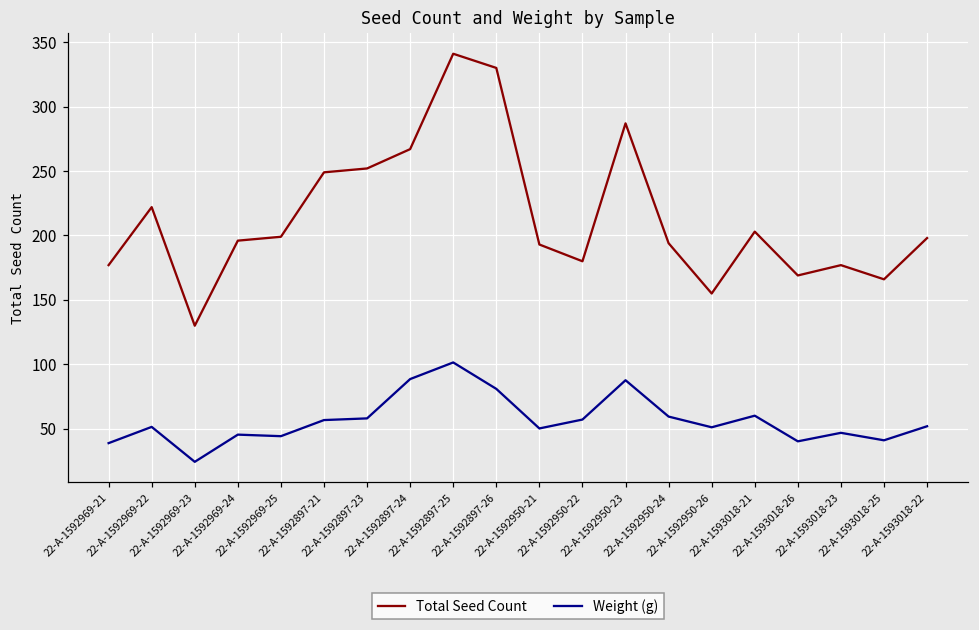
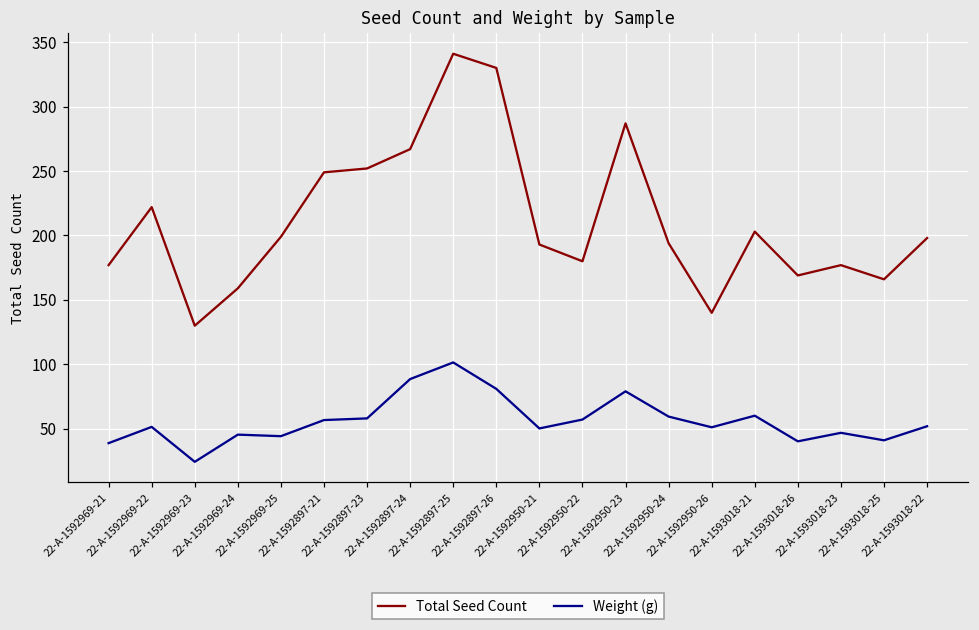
  {
    "Total Seed Count": {
      "22-A-1592969-21": 177,
      "22-A-1592969-22": 222,
      "22-A-1592969-23": 130,
-     "22-A-1592969-24": 196,
+     "22-A-1592969-24": 159,
      "22-A-1592969-25": 199,
      "22-A-1592897-21": 249,
      "22-A-1592897-23": 252,
      "22-A-1592897-24": 267,
      "22-A-1592897-25": 341,
      "22-A-1592897-26": 330,
      "22-A-1592950-21": 193,
      "22-A-1592950-22": 180,
      "22-A-1592950-23": 287,
      "22-A-1592950-24": 194,
-     "22-A-1592950-26": 155,
+     "22-A-1592950-26": 140,
      "22-A-1593018-21": 203,
      "22-A-1593018-26": 169,
      "22-A-1593018-23": 177,
      "22-A-1593018-25": 166,
      "22-A-1593018-22": 198
    },
    "Weight (g)": {
      "22-A-1592969-21": 39,
      "22-A-1592969-22": 52,
      "22-A-1592969-23": 24,
      "22-A-1592969-24": 46,
      "22-A-1592969-25": 44,
      "22-A-1592897-21": 57,
      "22-A-1592897-23": 58,
      "22-A-1592897-24": 89,
      "22-A-1592897-25": 102,
      "22-A-1592897-26": 81,
      "22-A-1592950-21": 50,
      "22-A-1592950-22": 57,
-     "22-A-1592950-23": 88,
+     "22-A-1592950-23": 79,
      "22-A-1592950-24": 60,
      "22-A-1592950-26": 51,
      "22-A-1593018-21": 60,
      "22-A-1593018-26": 40,
      "22-A-1593018-23": 47,
      "22-A-1593018-25": 41,
      "22-A-1593018-22": 52
    }
  }
